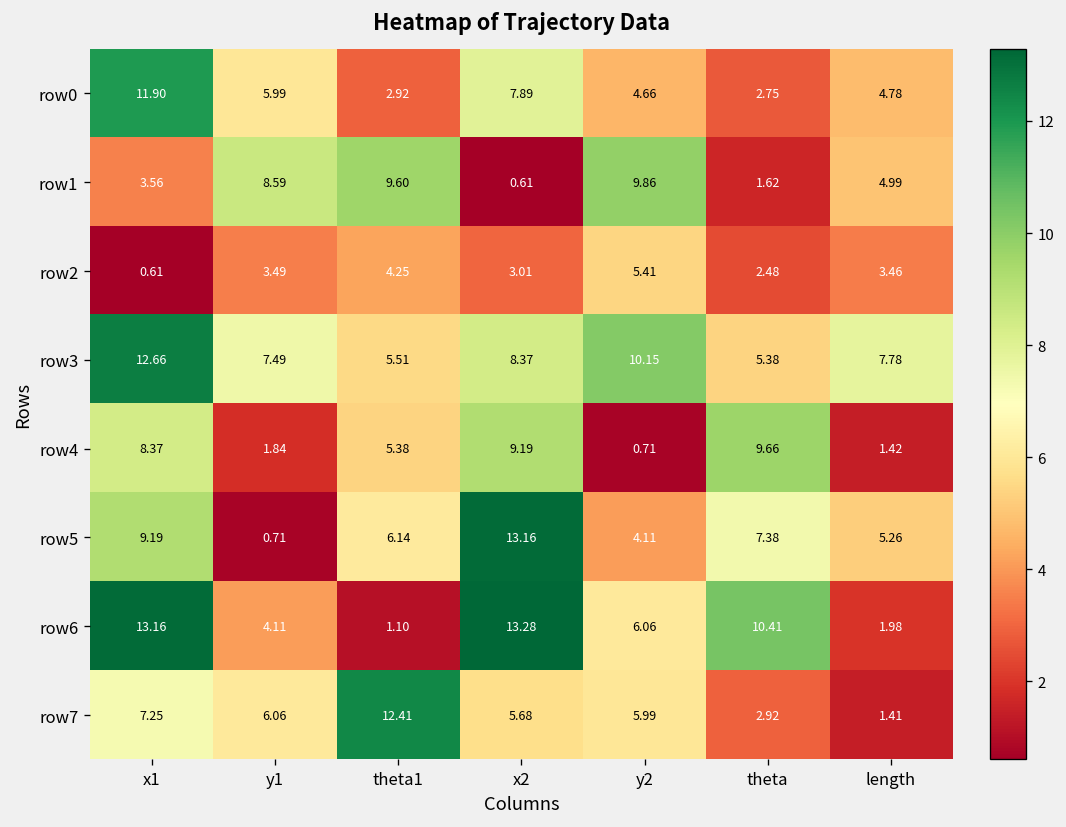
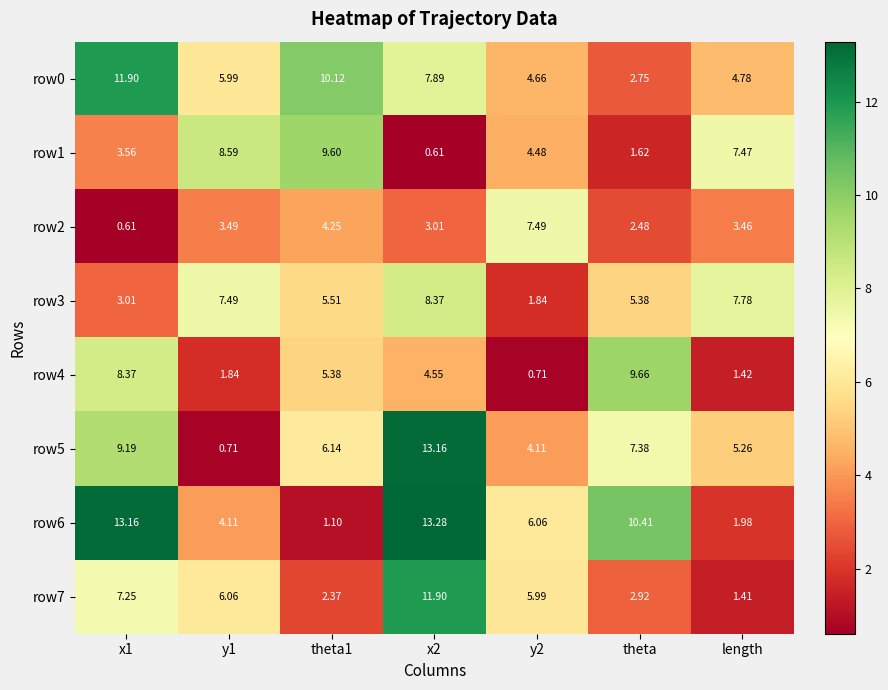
  {
    "row0": {
      "x1": 11.90,
      "y1": 5.99,
-     "theta1": 2.92,
+     "theta1": 10.12,
      "x2": 7.89,
      "y2": 4.66,
      "theta": 2.75,
      "length": 4.78
    },
    "row1": {
      "x1": 3.56,
      "y1": 8.59,
      "theta1": 9.60,
      "x2": 0.61,
-     "y2": 9.86,
+     "y2": 4.48,
      "theta": 1.62,
-     "length": 4.99
+     "length": 7.47
    },
    "row2": {
      "x1": 0.61,
      "y1": 3.49,
      "theta1": 4.25,
      "x2": 3.01,
-     "y2": 5.41,
+     "y2": 7.49,
      "theta": 2.48,
      "length": 3.46
    },
    "row3": {
-     "x1": 12.66,
+     "x1": 3.01,
      "y1": 7.49,
      "theta1": 5.51,
      "x2": 8.37,
-     "y2": 10.15,
+     "y2": 1.84,
      "theta": 5.38,
      "length": 7.78
    },
    "row4": {
      "x1": 8.37,
      "y1": 1.84,
      "theta1": 5.38,
-     "x2": 9.19,
+     "x2": 4.55,
      "y2": 0.71,
      "theta": 9.66,
      "length": 1.42
    },
    "row5": {
      "x1": 9.19,
      "y1": 0.71,
      "theta1": 6.14,
      "x2": 13.16,
      "y2": 4.11,
      "theta": 7.38,
      "length": 5.26
    },
    "row6": {
      "x1": 13.16,
      "y1": 4.11,
      "theta1": 1.10,
      "x2": 13.28,
      "y2": 6.06,
      "theta": 10.41,
      "length": 1.98
    },
    "row7": {
      "x1": 7.25,
      "y1": 6.06,
-     "theta1": 12.41,
-     "x2": 5.68,
+     "theta1": 2.37,
+     "x2": 11.90,
      "y2": 5.99,
      "theta": 2.92,
      "length": 1.41
    }
  }
